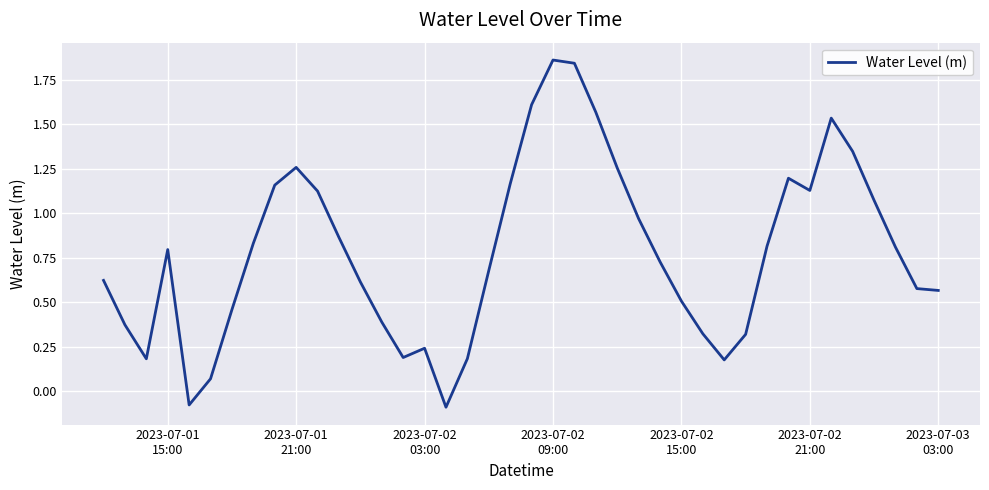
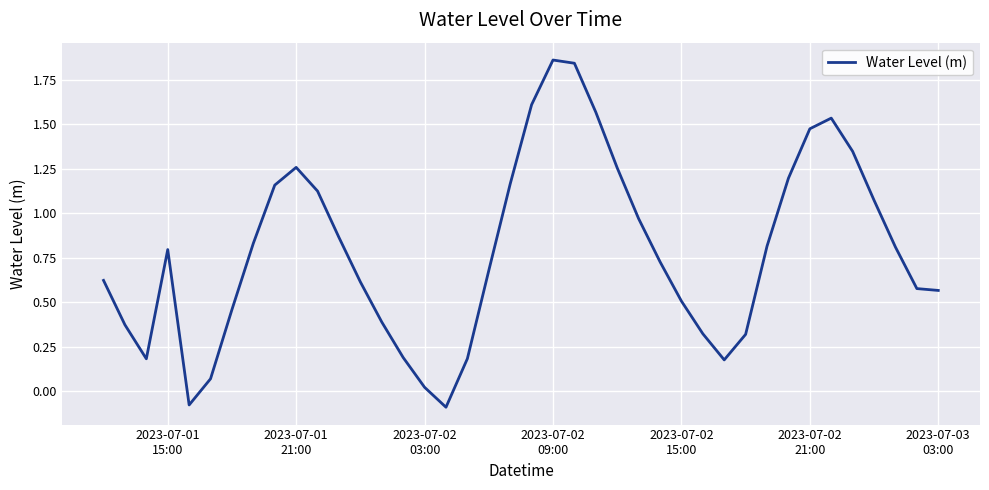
  {
    "2023-07-01 15:00": 0.80,
    "2023-07-01 21:00": 1.26,
-   "2023-07-02 03:00": 0.24,
+   "2023-07-02 03:00": 0.02,
    "2023-07-02 09:00": 1.86,
    "2023-07-02 15:00": 0.51,
-   "2023-07-02 21:00": 1.13,
+   "2023-07-02 21:00": 1.48,
    "2023-07-03 03:00": 0.57
  }
